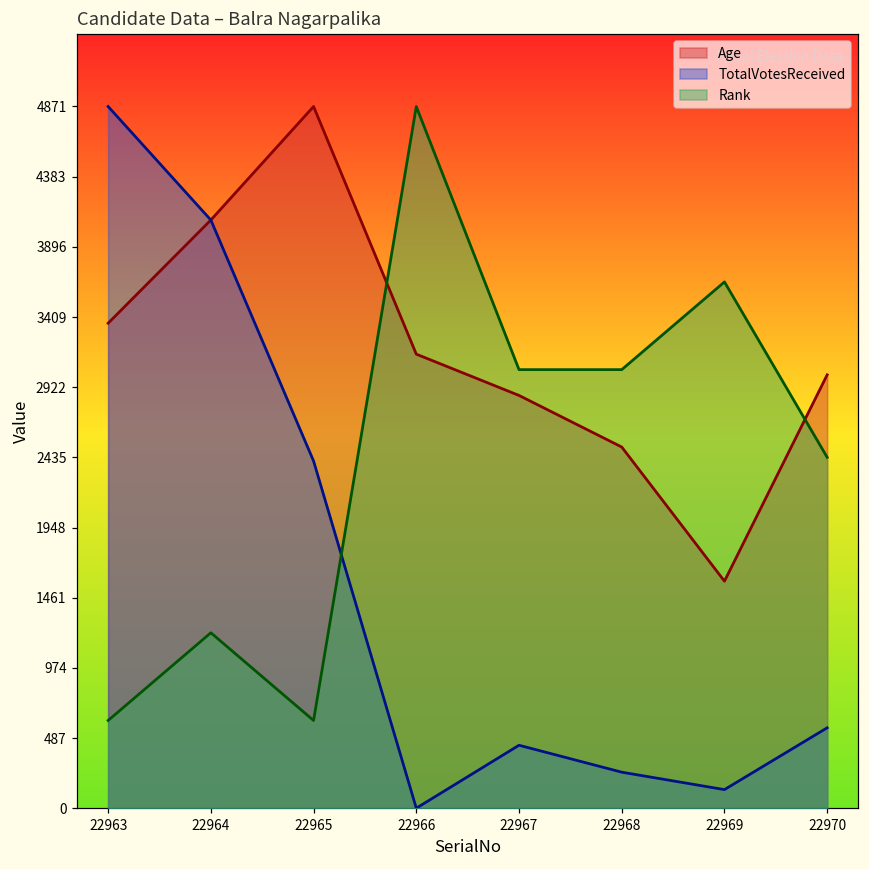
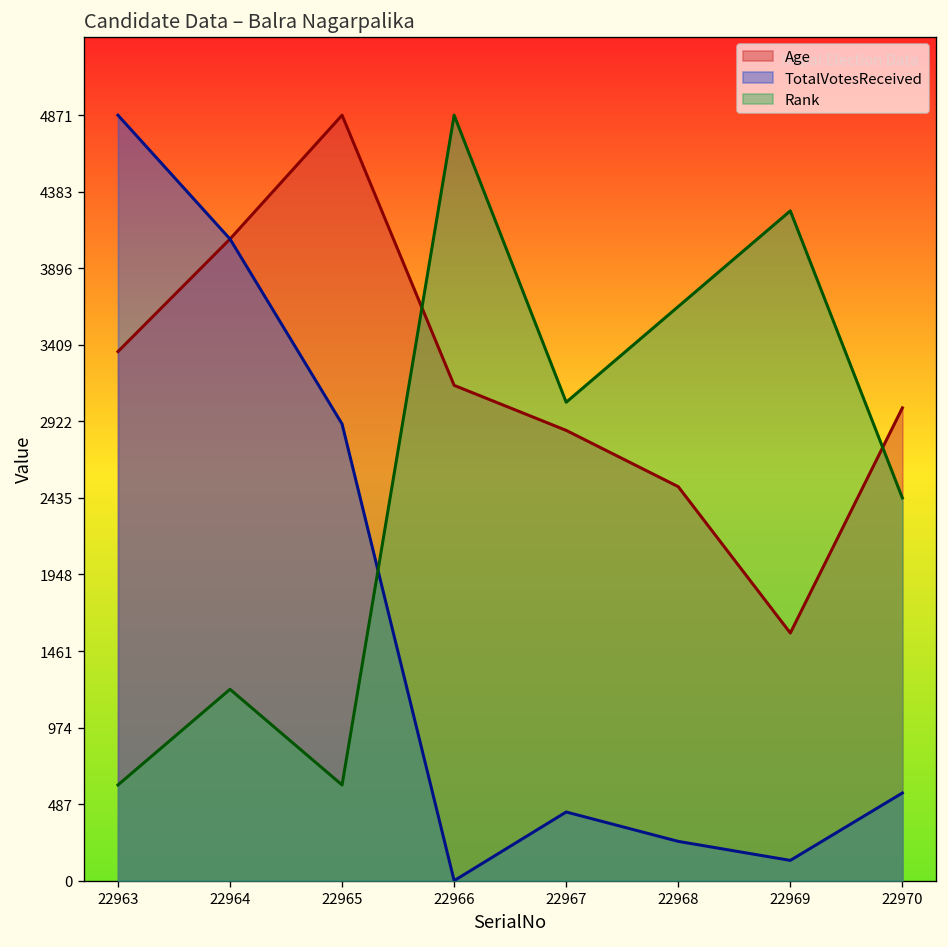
  {
    "Age": {
      "22963": 3370,
      "22965": 4870,
      "22966": 3150,
      "22967": 2870,
      "22968": 2510,
      "22969": 1580,
      "22970": 3010
    },
    "TotalVotesReceived": {
      "22963": 4870,
-     "22965": 2410,
+     "22965": 2910,
      "22966": 0,
      "22967": 440,
      "22968": 250,
      "22969": 130,
      "22970": 560
    },
    "Rank": {
      "22963": 610,
      "22964": 1220,
      "22965": 610,
      "22966": 4870,
      "22967": 3040,
-     "22968": 3040,
-     "22969": 3650,
+     "22968": 3650,
+     "22969": 4260,
      "22970": 2440
    }
  }
